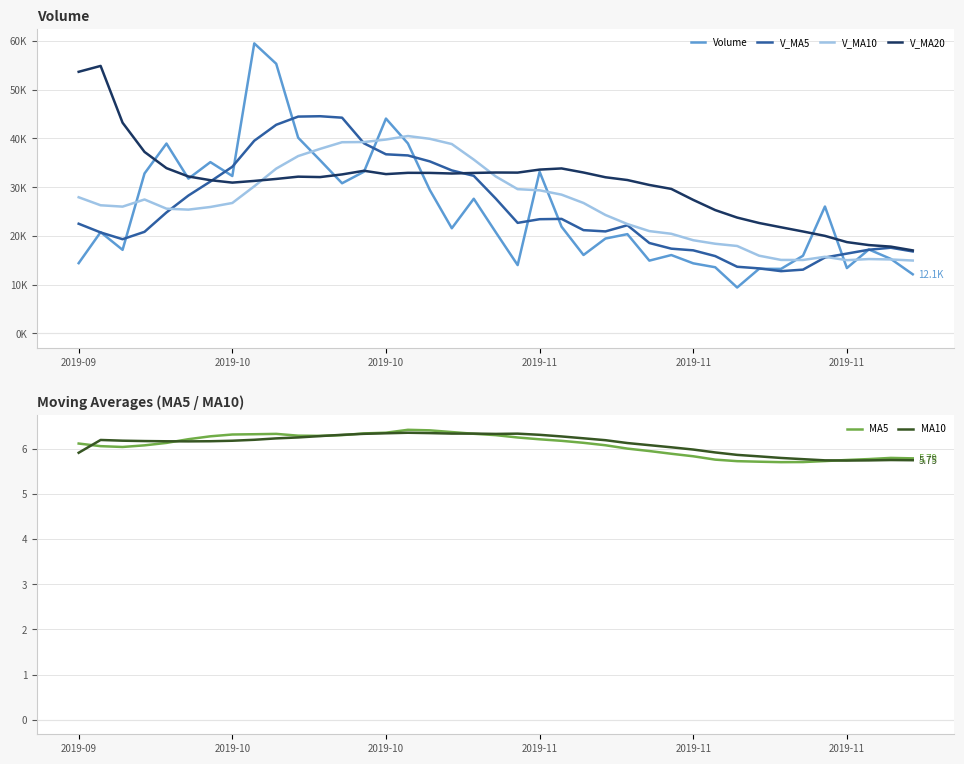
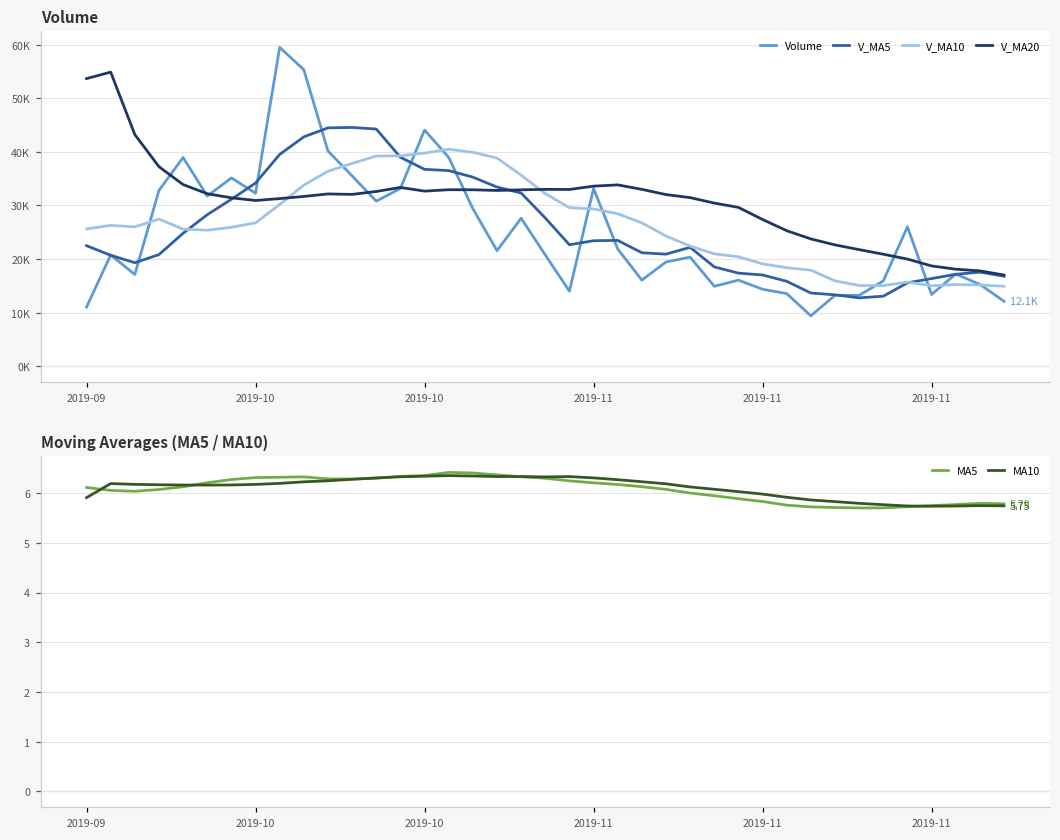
  {
    "Volume": {
      "Volume": {
-       "2019-09": 14000
+       "2019-09": 11000
      },
      "V_MA5": {
        "2019-09": 22000
      },
      "V_MA10": {
-       "2019-09": 28000
+       "2019-09": 26000
      },
      "V_MA20": {
        "2019-09": 54000
      }
    },
    "Moving Averages (MA5 / MA10)": {
      "MA5": {
        "2019-09": 6.1
      },
      "MA10": {
        "2019-09": 5.9
      }
    }
  }
